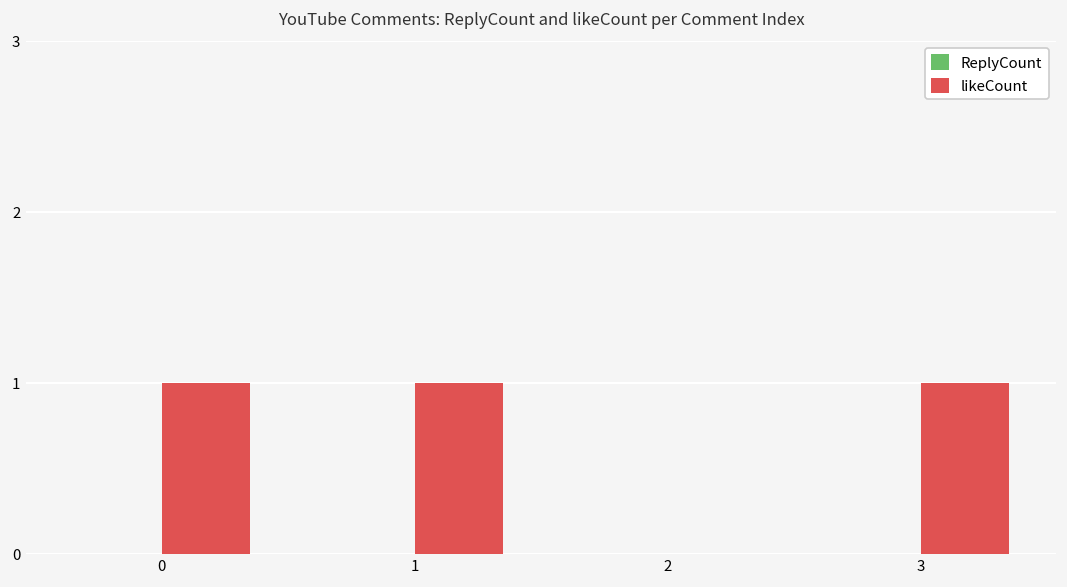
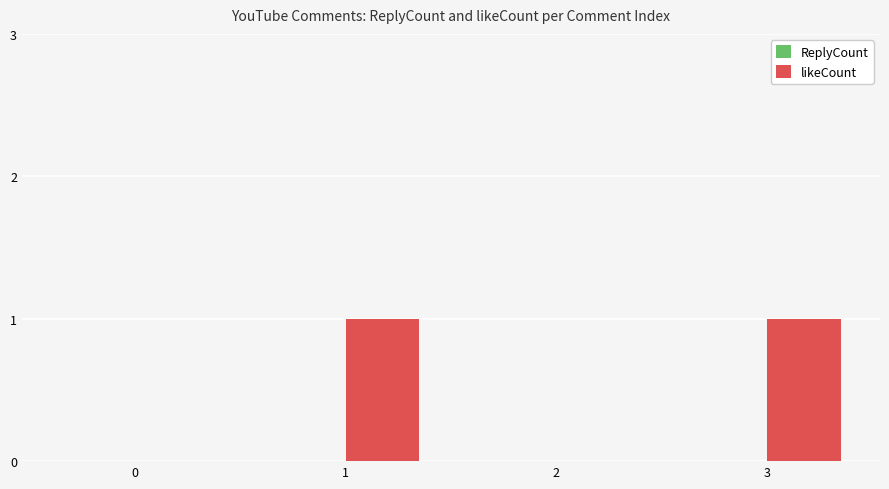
  {
    "ReplyCount": {
      "0": 0,
      "1": 0,
      "2": 0,
      "3": 0
    },
    "likeCount": {
-     "0": 1,
+     "0": 0,
      "1": 1,
      "2": 0,
      "3": 1
    }
  }
